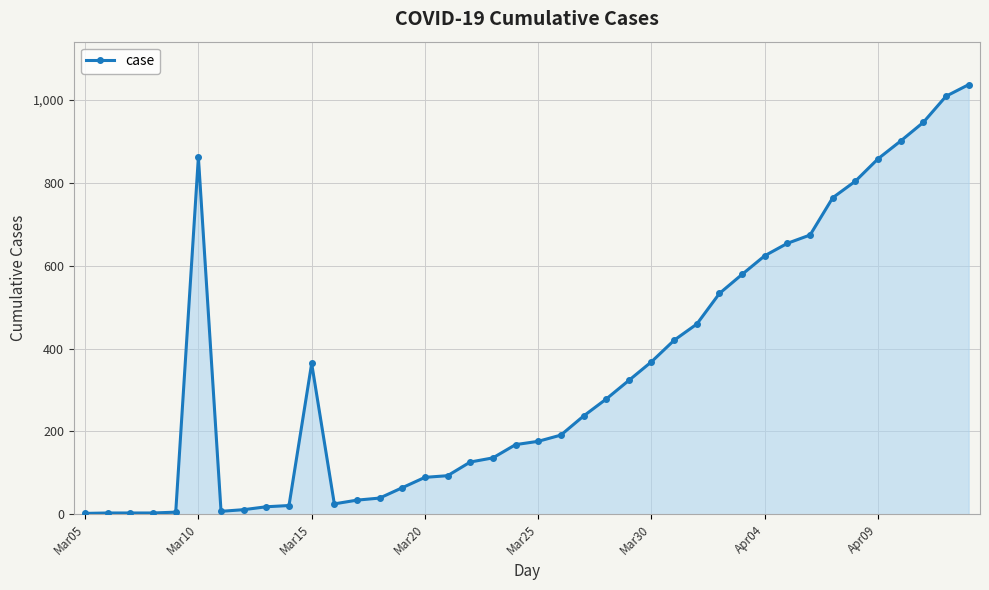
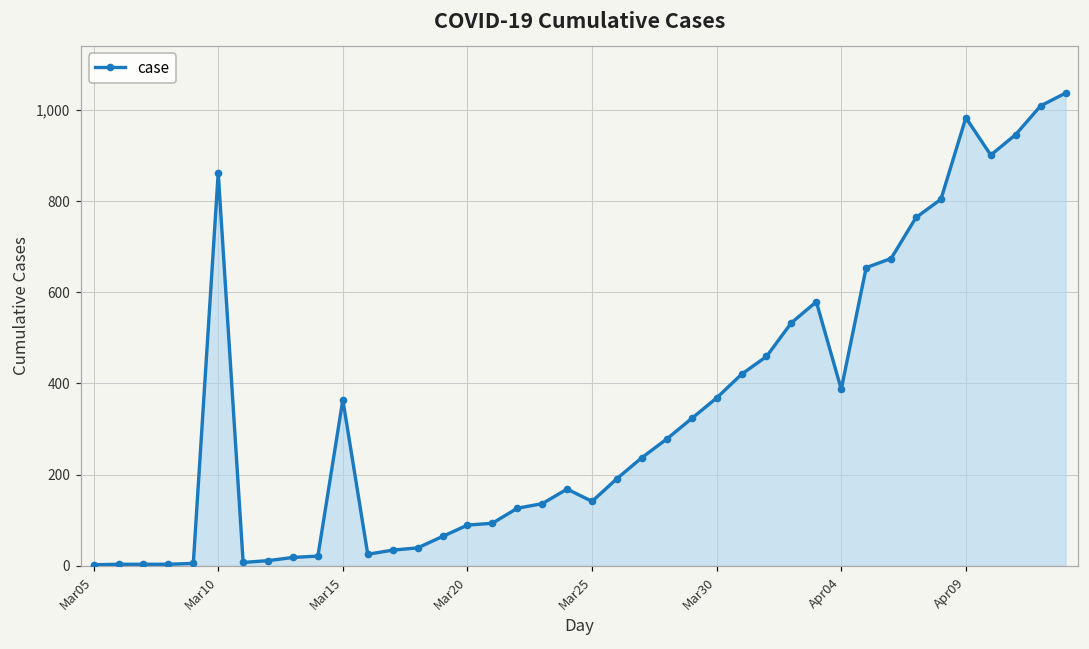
  {
    "Mar05": 0,
    "Mar10": 860,
    "Mar15": 360,
    "Mar20": 90,
-   "Mar25": 180,
+   "Mar25": 140,
    "Mar30": 370,
-   "Apr04": 620,
-   "Apr09": 860
+   "Apr04": 390,
+   "Apr09": 980
  }
